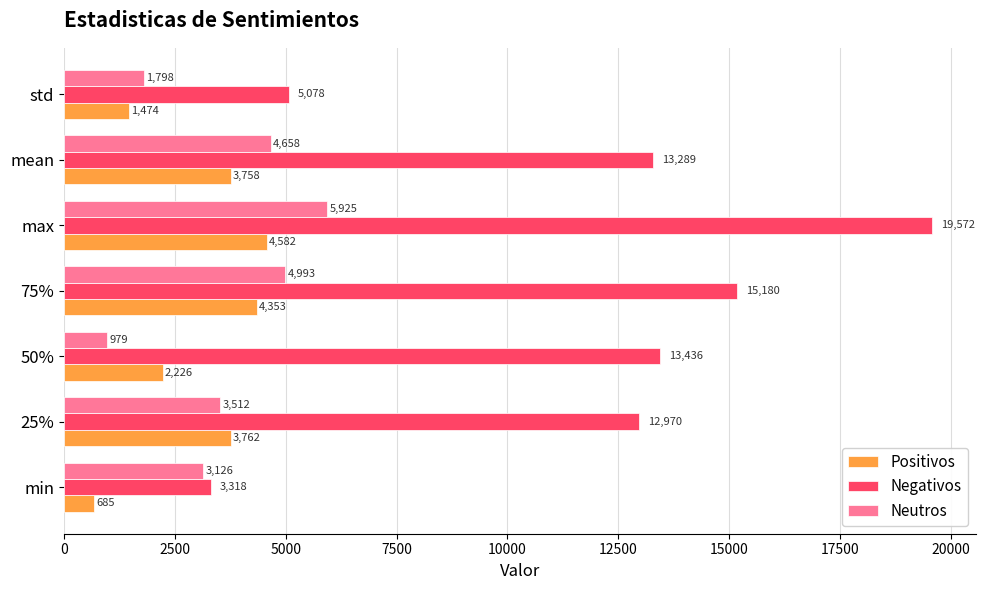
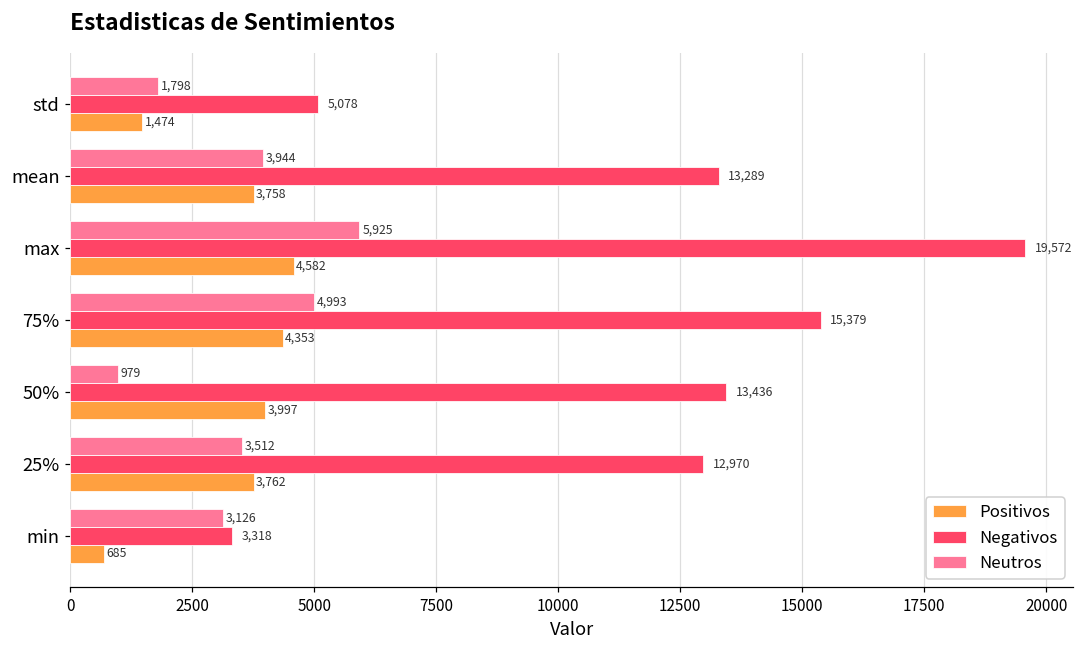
  {
    "Positivos": {
      "std": "1,474",
      "mean": "3,758",
      "max": "4,582",
      "75%": "4,353",
-     "50%": "2,226",
+     "50%": "3,997",
      "25%": "3,762",
      "min": "685"
    },
    "Negativos": {
      "std": "5,078",
      "mean": "13,289",
      "max": "19,572",
-     "75%": "15,180",
+     "75%": "15,379",
      "50%": "13,436",
      "25%": "12,970",
      "min": "3,318"
    },
    "Neutros": {
      "std": "1,798",
-     "mean": "4,658",
+     "mean": "3,944",
      "max": "5,925",
      "75%": "4,993",
      "50%": "979",
      "25%": "3,512",
      "min": "3,126"
    }
  }
